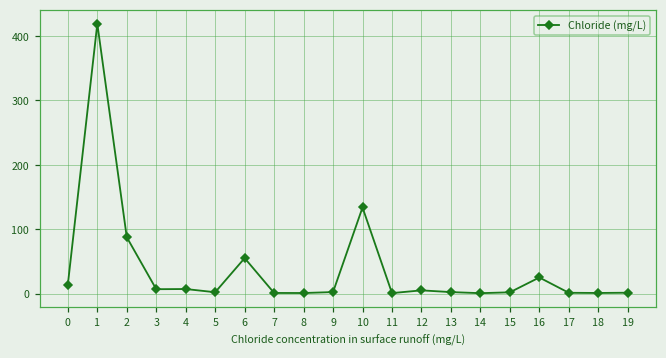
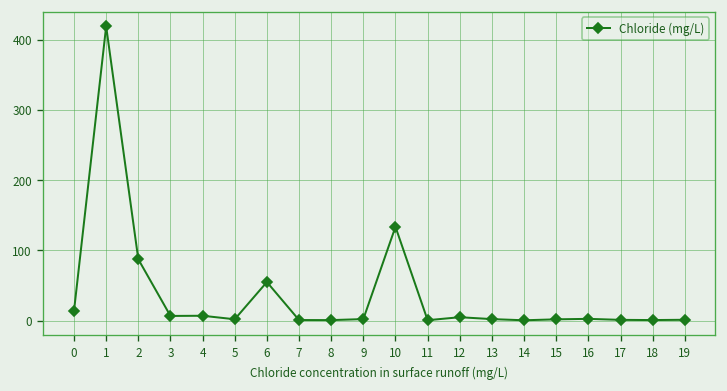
  {
    "0": 10,
    "1": 420,
    "2": 90,
    "3": 10,
    "4": 10,
    "5": 0,
    "6": 60,
    "7": 0,
    "8": 0,
    "9": 0,
    "10": 130,
    "11": 0,
    "12": 10,
    "13": 0,
    "14": 0,
    "15": 0,
-   "16": 30,
+   "16": 0,
    "17": 0,
    "18": 0,
    "19": 0
  }
